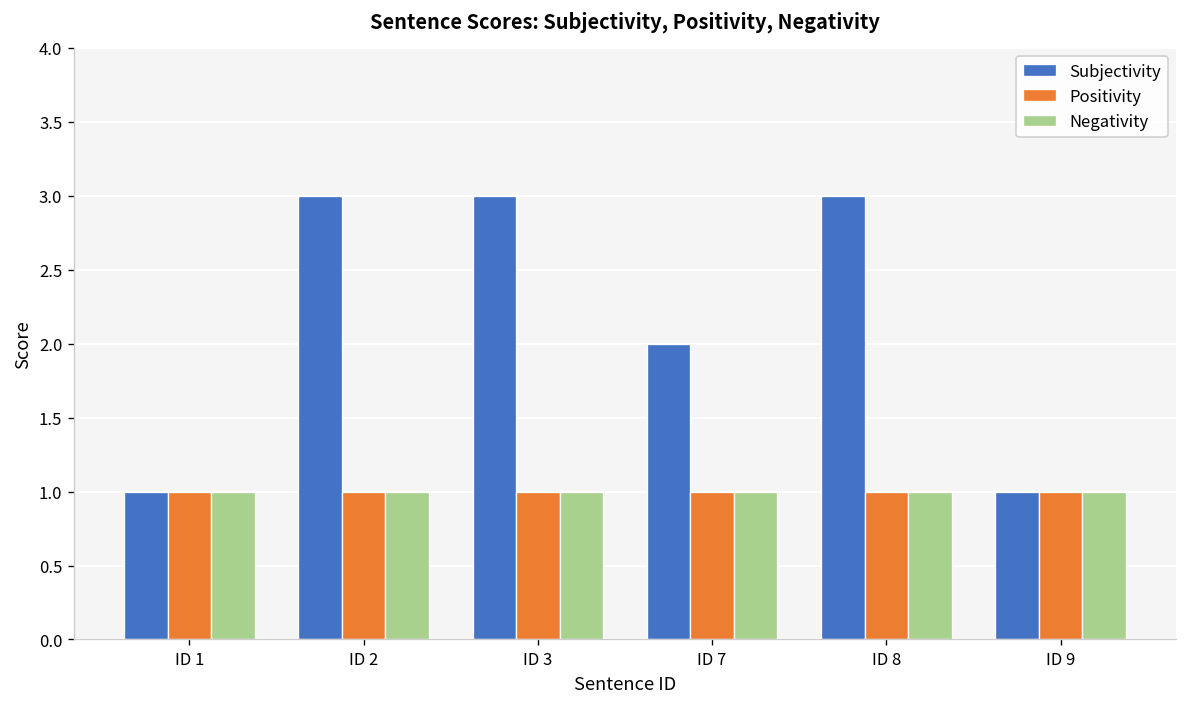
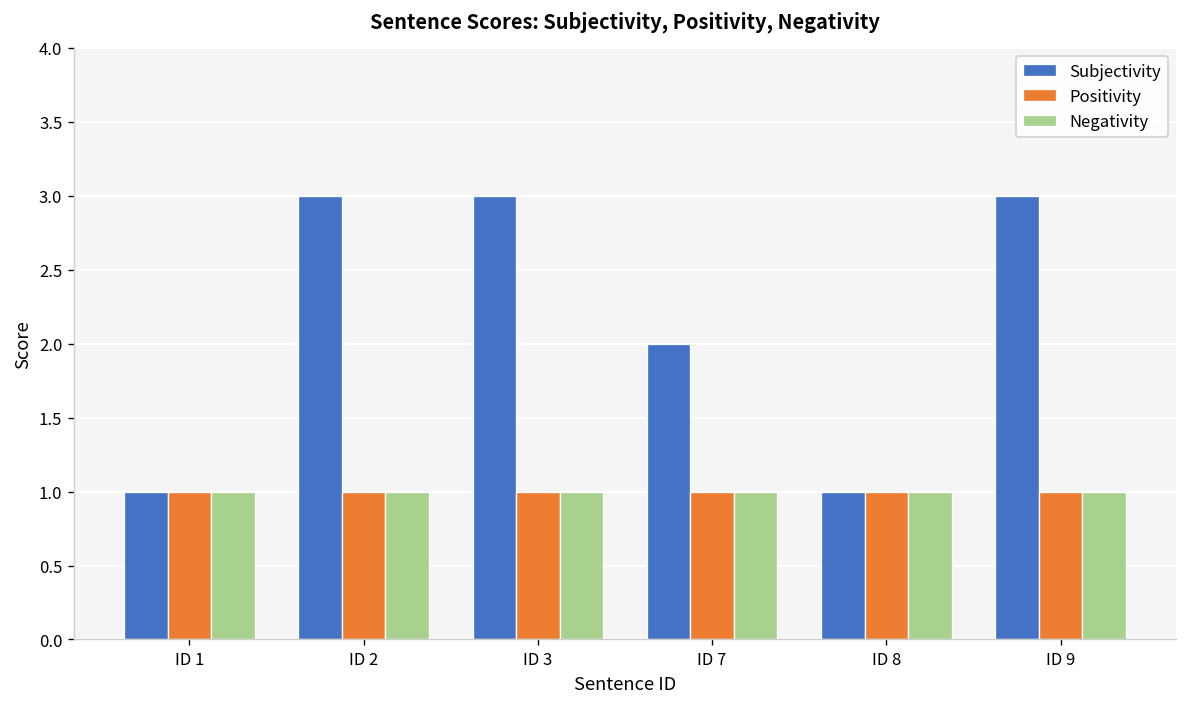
  {
    "Subjectivity": {
      "ID 1": 1,
      "ID 2": 3,
      "ID 3": 3,
      "ID 7": 2,
-     "ID 8": 3,
-     "ID 9": 1
+     "ID 8": 1,
+     "ID 9": 3
    },
    "Positivity": {
      "ID 1": 1,
      "ID 2": 1,
      "ID 3": 1,
      "ID 7": 1,
      "ID 8": 1,
      "ID 9": 1
    },
    "Negativity": {
      "ID 1": 1,
      "ID 2": 1,
      "ID 3": 1,
      "ID 7": 1,
      "ID 8": 1,
      "ID 9": 1
    }
  }
